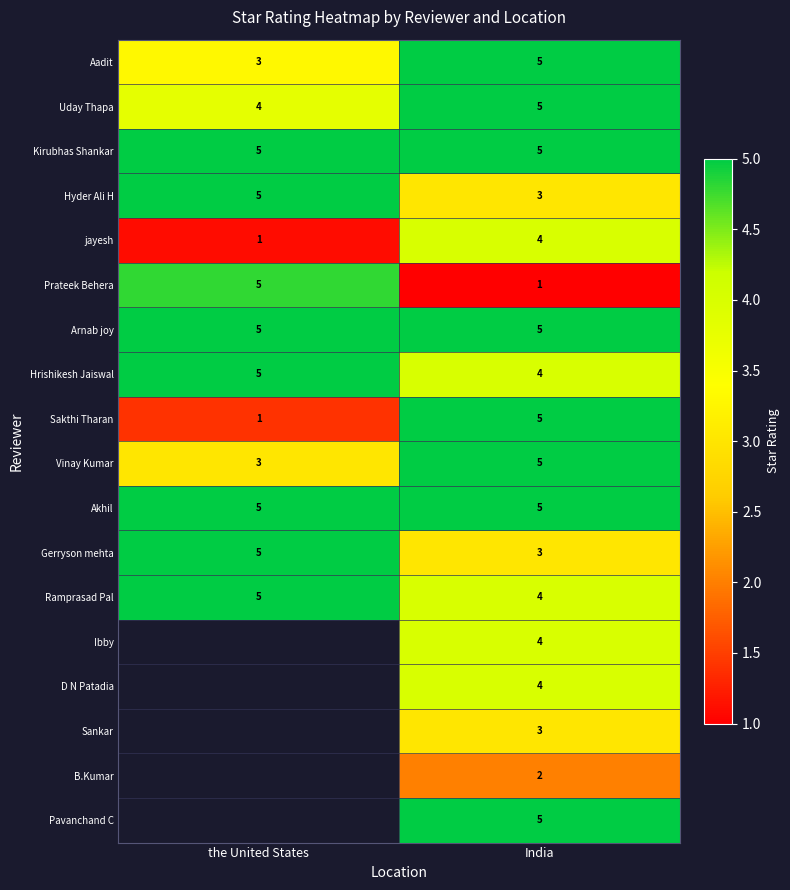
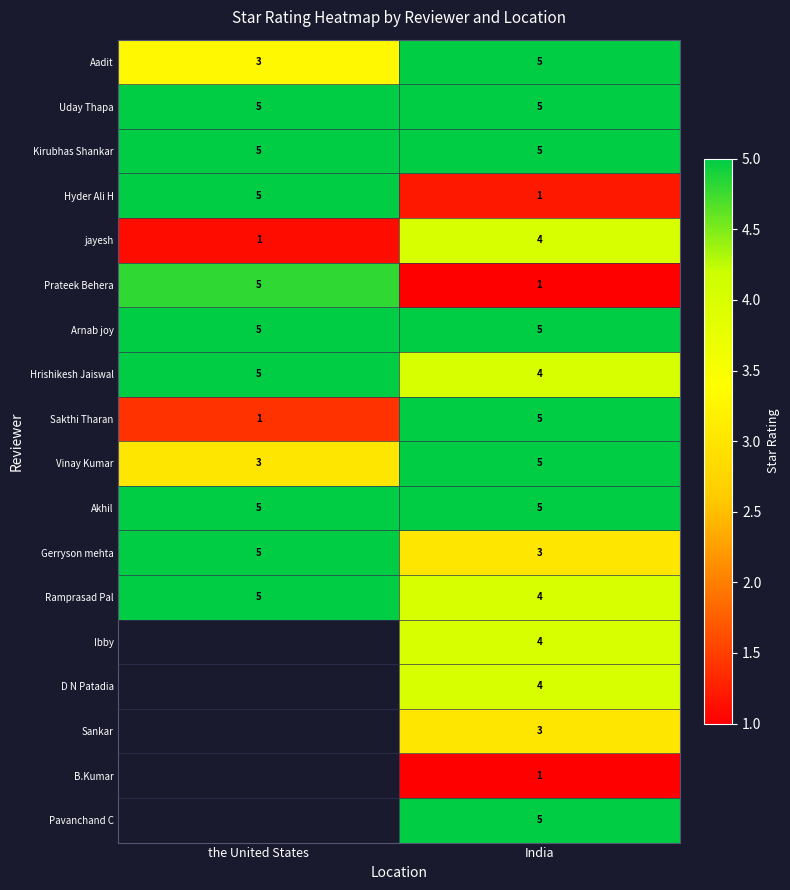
  {
    "Aadit": {
      "the United States": 3,
      "India": 5
    },
    "Uday Thapa": {
-     "the United States": 4,
+     "the United States": 5,
      "India": 5
    },
    "Kirubhas Shankar": {
      "the United States": 5,
      "India": 5
    },
    "Hyder Ali H": {
      "the United States": 5,
-     "India": 3
+     "India": 1
    },
    "jayesh": {
      "the United States": 1,
      "India": 4
    },
    "Prateek Behera": {
      "the United States": 5,
      "India": 1
    },
    "Arnab joy": {
      "the United States": 5,
      "India": 5
    },
    "Hrishikesh Jaiswal": {
      "the United States": 5,
      "India": 4
    },
    "Sakthi Tharan": {
      "the United States": 1,
      "India": 5
    },
    "Vinay Kumar": {
      "the United States": 3,
      "India": 5
    },
    "Akhil": {
      "the United States": 5,
      "India": 5
    },
    "Gerryson mehta": {
      "the United States": 5,
      "India": 3
    },
    "Ramprasad Pal": {
      "the United States": 5,
      "India": 4
    },
    "Ibby": {
      "India": 4
    },
    "D N Patadia": {
      "India": 4
    },
    "Sankar": {
      "India": 3
    },
    "B.Kumar": {
-     "India": 2
+     "India": 1
    },
    "Pavanchand C": {
      "India": 5
    }
  }
